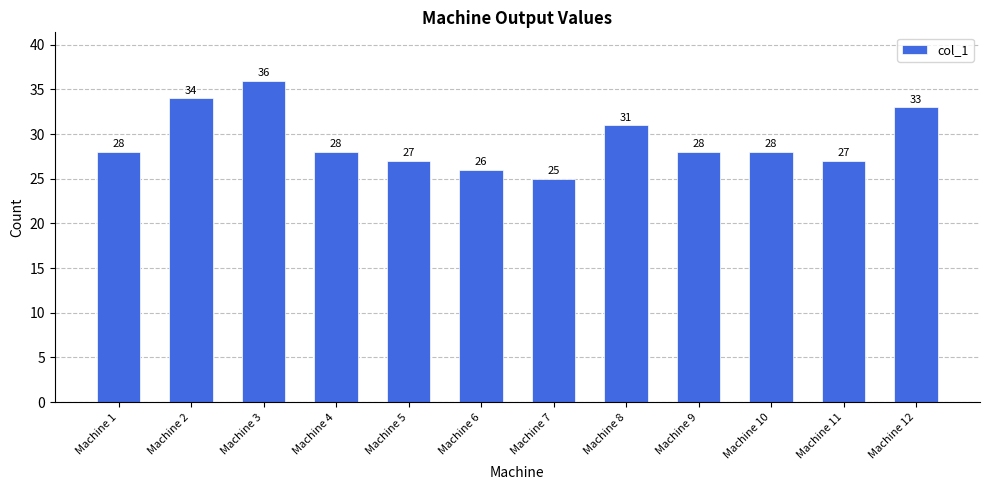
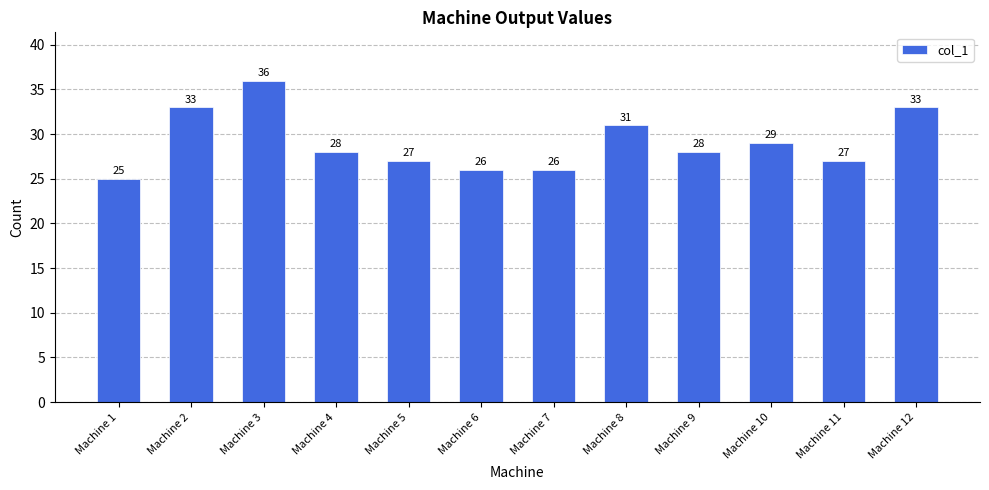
  {
-   "Machine 1": 28,
-   "Machine 2": 34,
+   "Machine 1": 25,
+   "Machine 2": 33,
    "Machine 3": 36,
    "Machine 4": 28,
    "Machine 5": 27,
    "Machine 6": 26,
-   "Machine 7": 25,
+   "Machine 7": 26,
    "Machine 8": 31,
    "Machine 9": 28,
-   "Machine 10": 28,
+   "Machine 10": 29,
    "Machine 11": 27,
    "Machine 12": 33
  }
